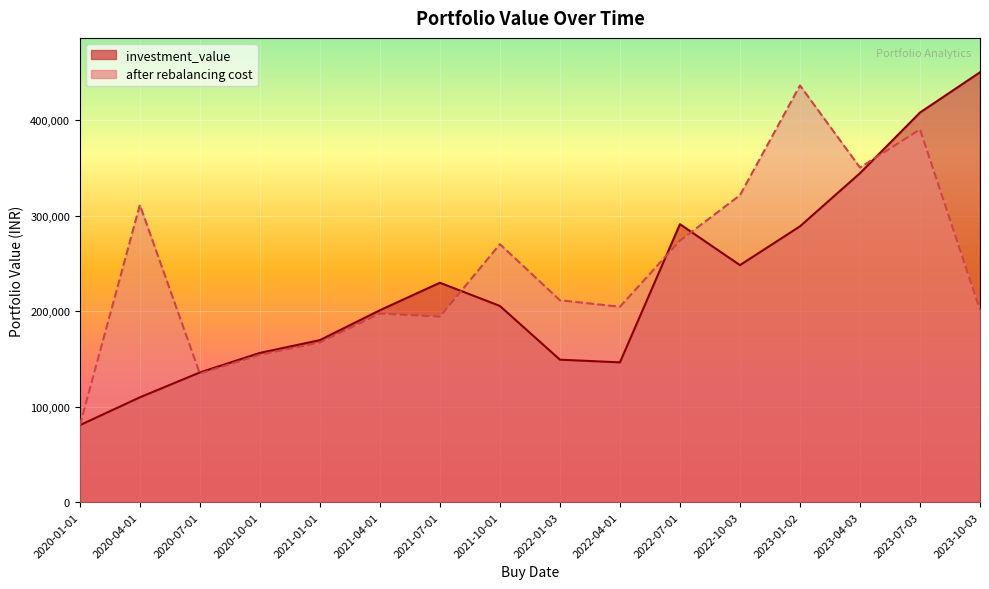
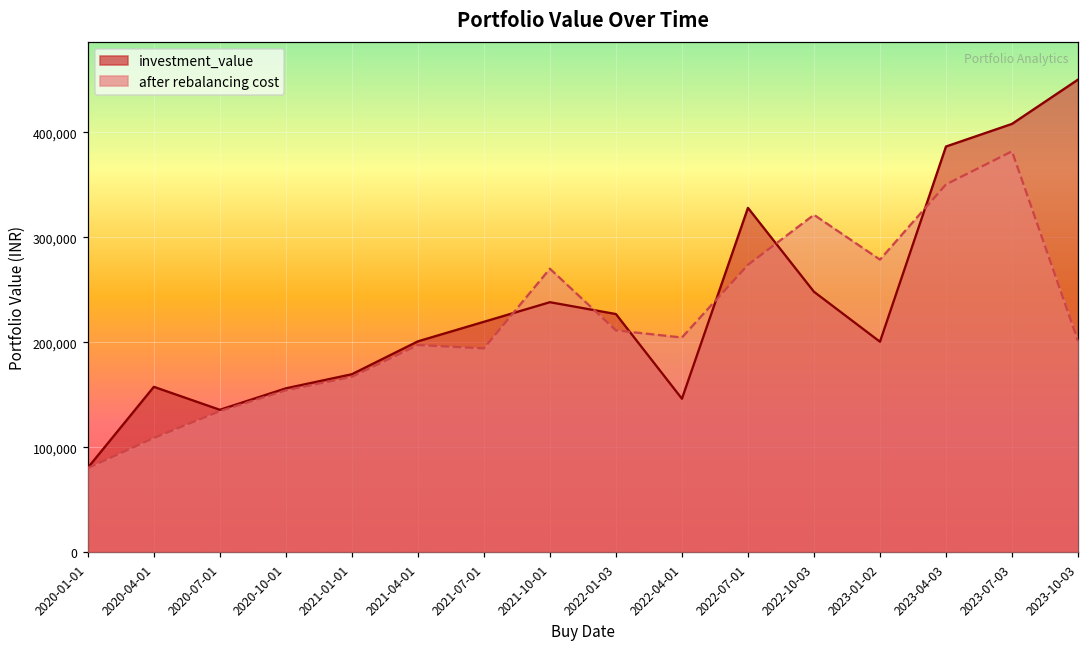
  {
    "investment_value": {
-     "2020-04-01": "110,000",
+     "2020-04-01": "160,000",
      "2021-04-01": "200,000",
-     "2021-07-01": "230,000",
-     "2021-10-01": "210,000",
-     "2022-01-03": "150,000",
+     "2021-07-01": "220,000",
+     "2021-10-01": "240,000",
+     "2022-01-03": "230,000",
      "2022-04-01": "150,000",
-     "2022-07-01": "290,000",
+     "2022-07-01": "330,000",
      "2022-10-03": "250,000",
-     "2023-01-02": "290,000",
-     "2023-04-03": "340,000",
+     "2023-01-02": "200,000",
+     "2023-04-03": "390,000",
      "2023-07-03": "410,000",
      "2023-10-03": "450,000"
    },
    "after rebalancing cost": {
-     "2020-04-01": "310,000",
+     "2020-04-01": "110,000",
      "2021-04-01": "200,000",
      "2021-07-01": "190,000",
      "2021-10-01": "270,000",
      "2022-01-03": "210,000",
      "2022-04-01": "200,000",
      "2022-07-01": "270,000",
      "2022-10-03": "320,000",
-     "2023-01-02": "440,000",
+     "2023-01-02": "280,000",
      "2023-04-03": "350,000",
-     "2023-07-03": "390,000",
+     "2023-07-03": "380,000",
      "2023-10-03": "200,000"
    }
  }
